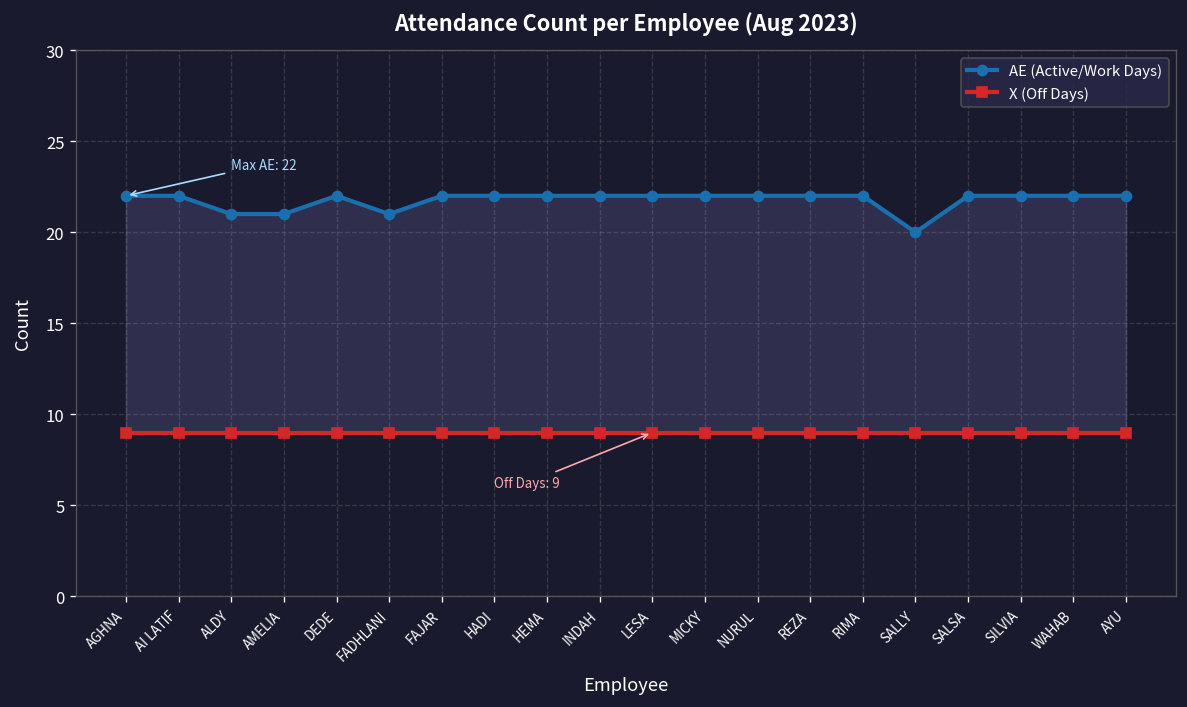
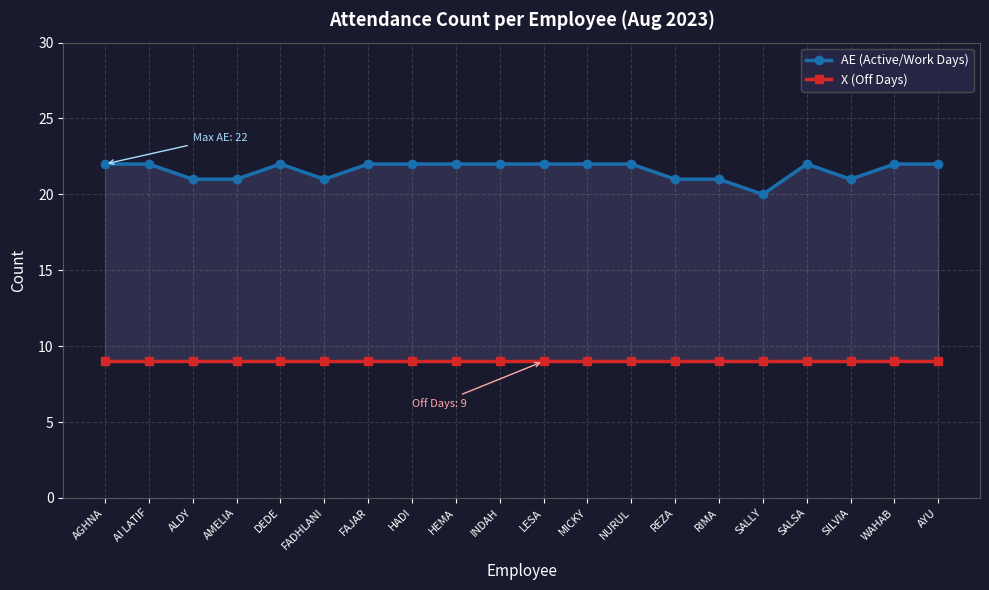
  {
    "AE (Active/Work Days)": {
      "AGHNA": 22,
      "ALDY": 21,
      "AMELIA": 21,
      "DEDE": 22,
      "FADHLANI": 21,
      "FAJAR": 22,
      "HADI": 22,
      "HEMA": 22,
      "INDAH": 22,
      "LESA": 22,
      "MICKY": 22,
      "NURUL": 22,
-     "REZA": 22,
-     "RIMA": 22,
+     "REZA": 21,
+     "RIMA": 21,
      "SALLY": 20,
      "SALSA": 22,
-     "SILVIA": 22,
+     "SILVIA": 21,
      "WAHAB": 22,
      "AYU": 22
    },
    "X (Off Days)": {
      "AGHNA": 9,
      "AI LATIF": 9,
      "ALDY": 9,
      "AMELIA": 9,
      "DEDE": 9,
      "FADHLANI": 9,
      "FAJAR": 9,
      "LESA": 9,
      "MICKY": 9,
      "NURUL": 9,
      "REZA": 9,
      "RIMA": 9,
      "SALLY": 9,
      "SALSA": 9,
      "SILVIA": 9,
      "WAHAB": 9,
      "AYU": 9
    }
  }
